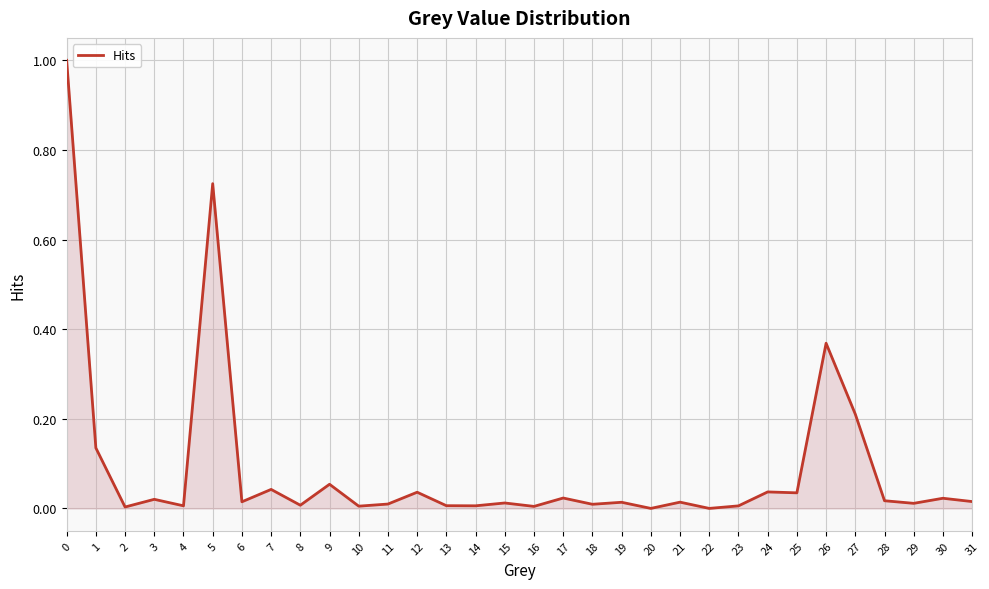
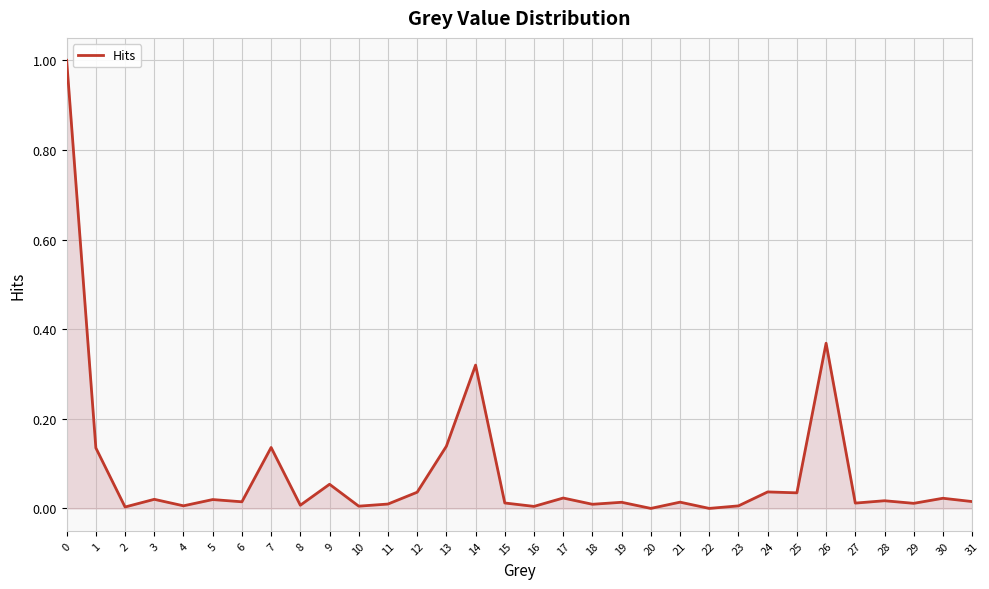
  {
    "0": 1.00,
    "1": 0.13,
    "2": 0.00,
    "3": 0.02,
    "4": 0.01,
-   "5": 0.72,
+   "5": 0.02,
    "6": 0.01,
-   "7": 0.04,
+   "7": 0.14,
    "8": 0.01,
    "9": 0.05,
    "10": 0.01,
    "11": 0.01,
    "12": 0.04,
-   "13": 0.01,
-   "14": 0.01,
+   "13": 0.14,
+   "14": 0.32,
    "15": 0.01,
    "16": 0.00,
    "17": 0.02,
    "18": 0.01,
    "19": 0.01,
    "20": 0.00,
    "21": 0.01,
    "22": 0.00,
    "23": 0.01,
    "24": 0.04,
    "25": 0.03,
    "26": 0.37,
-   "27": 0.21,
+   "27": 0.01,
    "28": 0.02,
    "29": 0.01,
    "30": 0.02,
    "31": 0.02
  }
